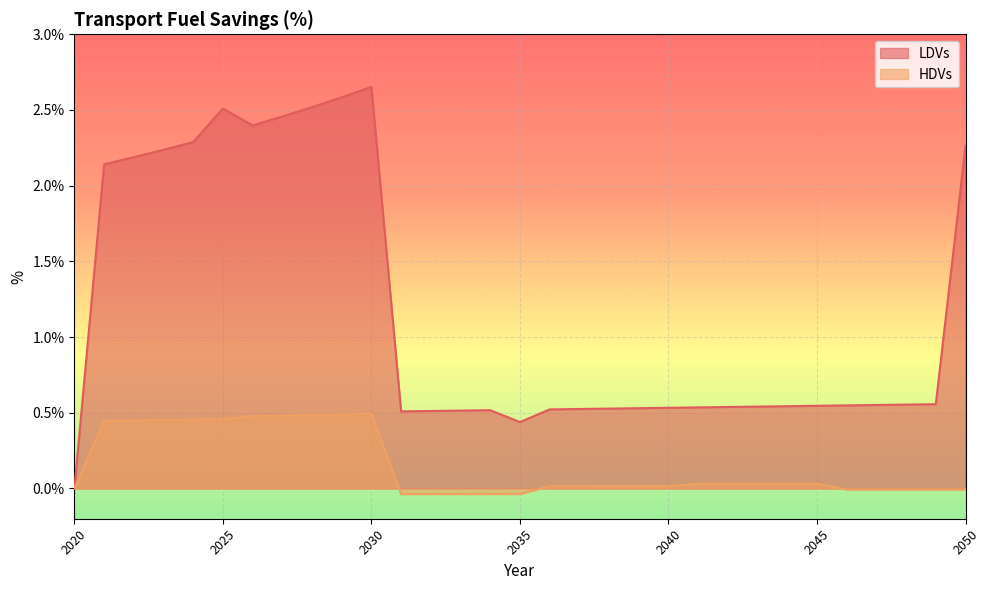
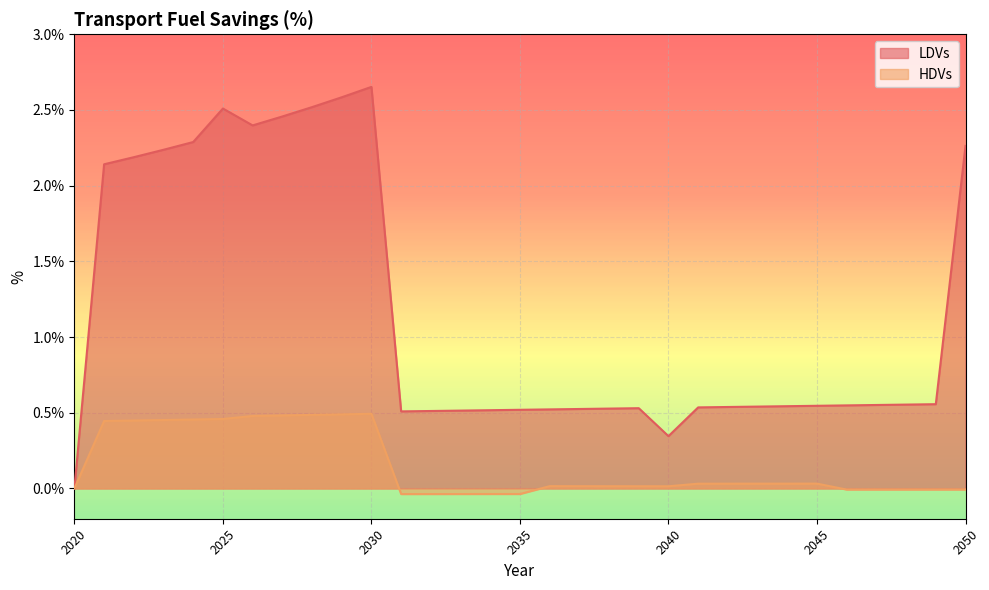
  {
    "LDVs": {
      "2025": "2.51%",
      "2030": "2.65%",
-     "2035": "0.44%",
-     "2040": "0.53%",
+     "2035": "0.52%",
+     "2040": "0.35%",
      "2045": "0.55%",
      "2050": "2.26%"
    }
  }
